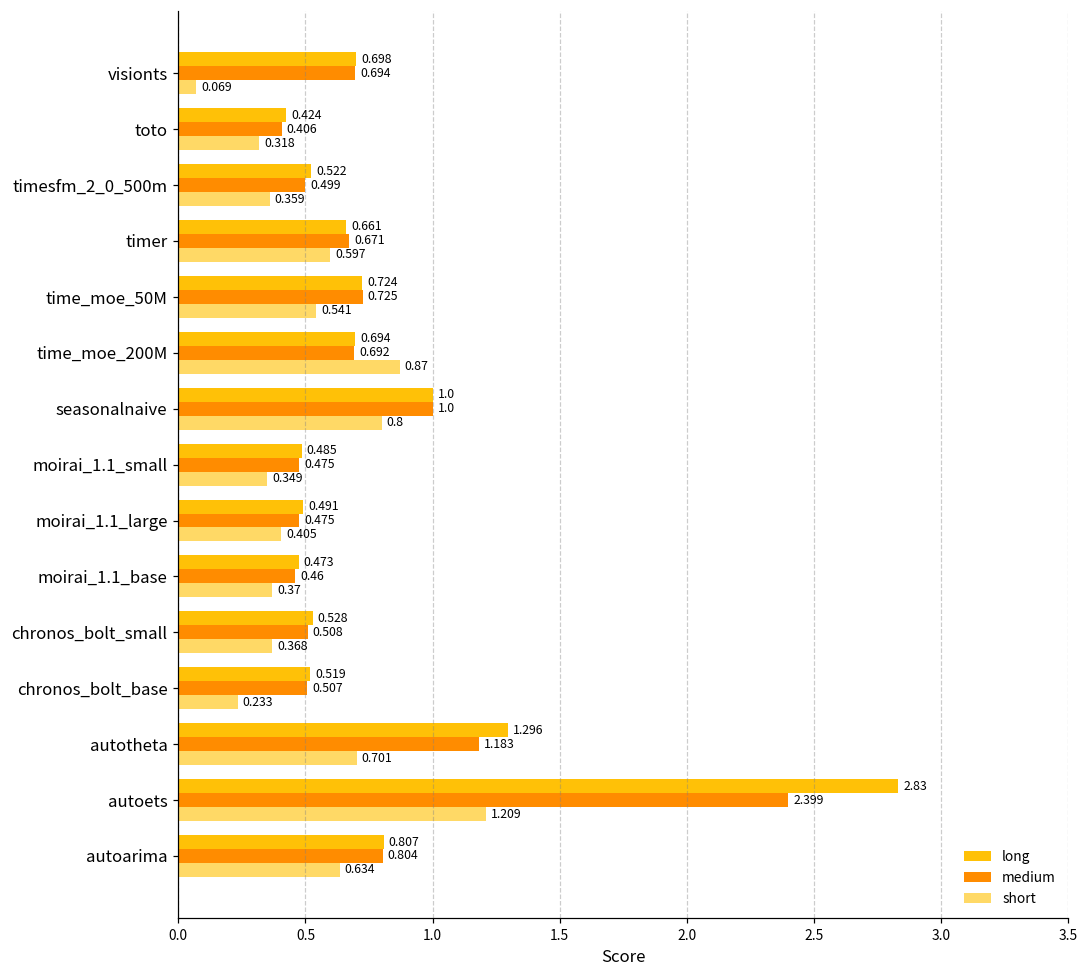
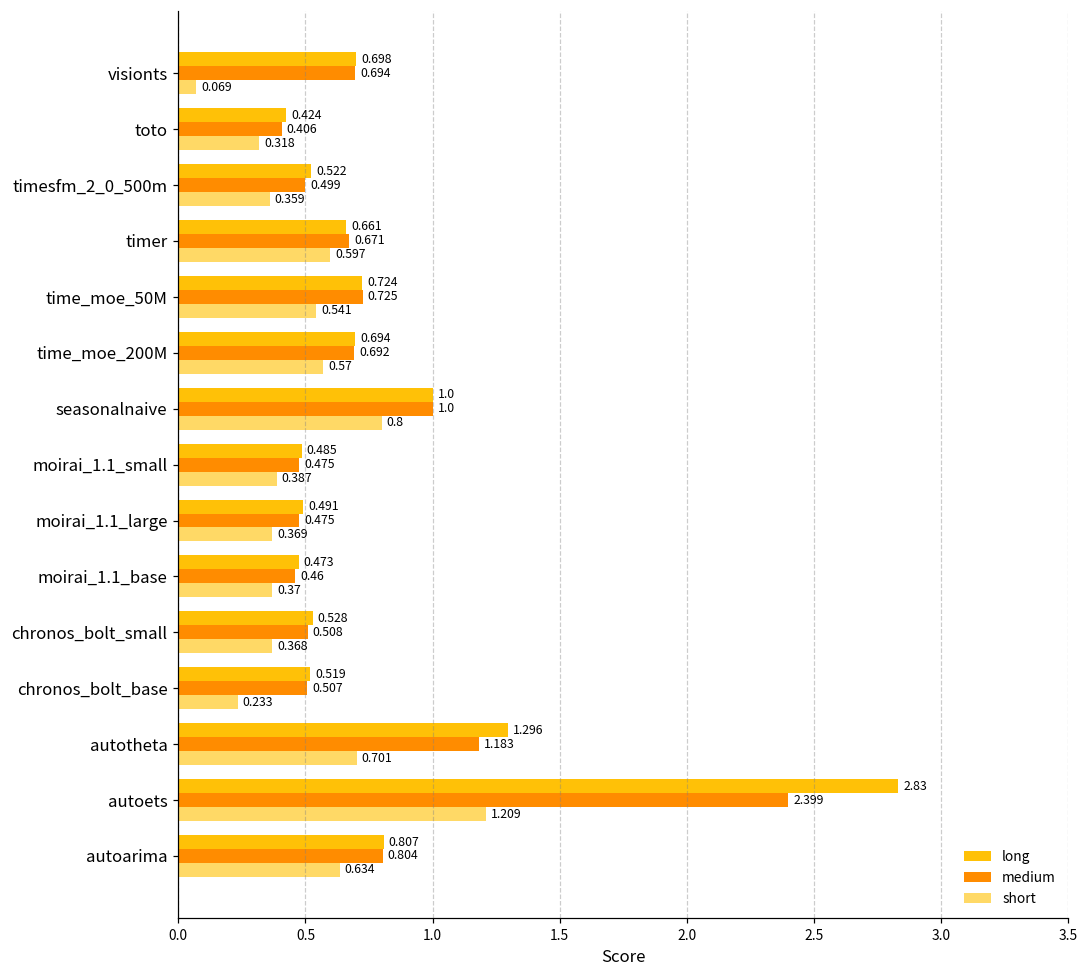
  {
    "short": {
      "visionts": 0.069,
      "toto": 0.318,
      "timesfm_2_0_500m": 0.359,
      "timer": 0.597,
      "time_moe_50M": 0.541,
-     "time_moe_200M": 0.87,
+     "time_moe_200M": 0.57,
      "seasonalnaive": 0.8,
-     "moirai_1.1_small": 0.349,
-     "moirai_1.1_large": 0.405,
+     "moirai_1.1_small": 0.387,
+     "moirai_1.1_large": 0.369,
      "moirai_1.1_base": 0.37,
      "chronos_bolt_small": 0.368,
      "chronos_bolt_base": 0.233,
      "autotheta": 0.701,
      "autoets": 1.209,
      "autoarima": 0.634
    }
  }
